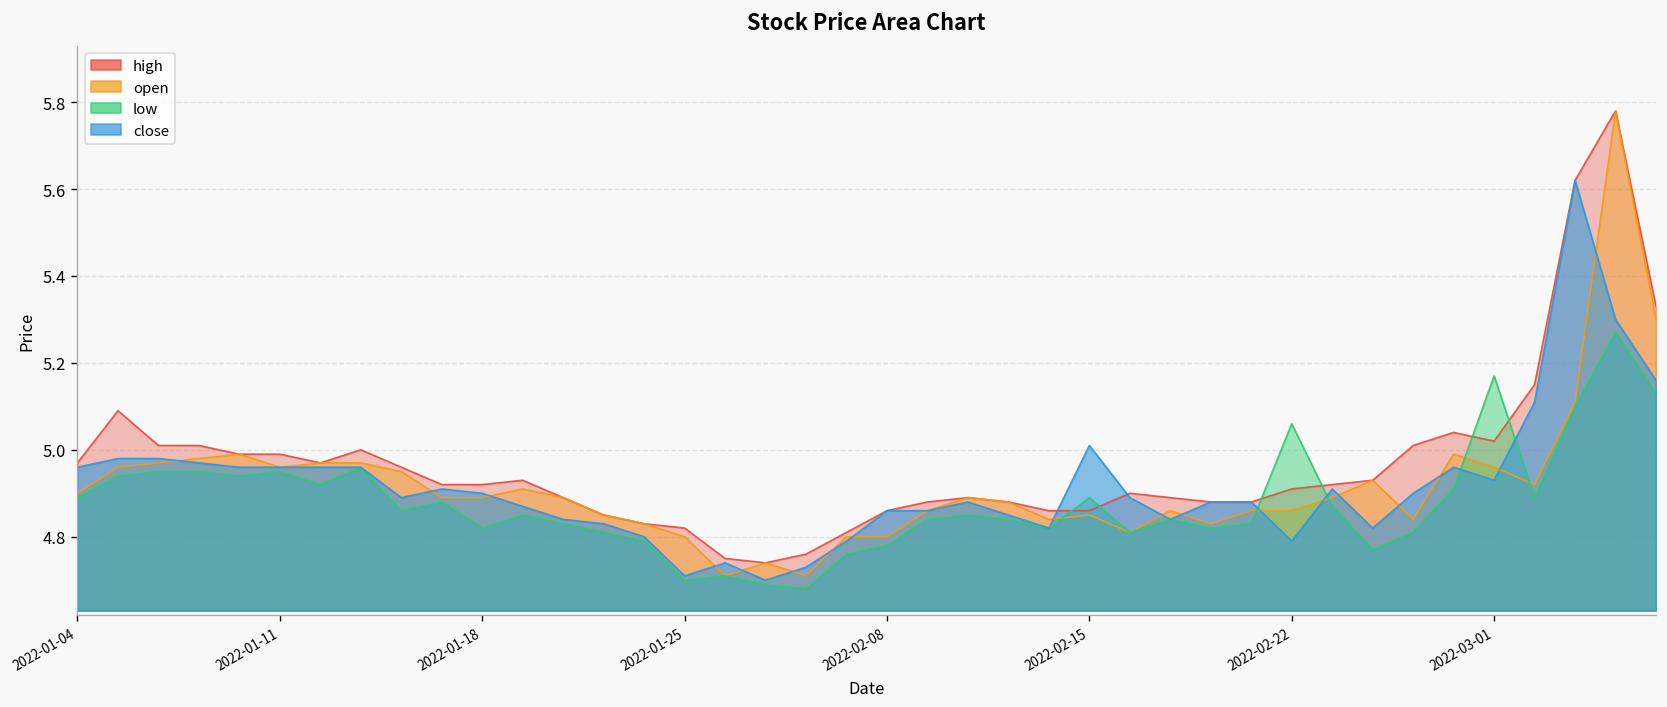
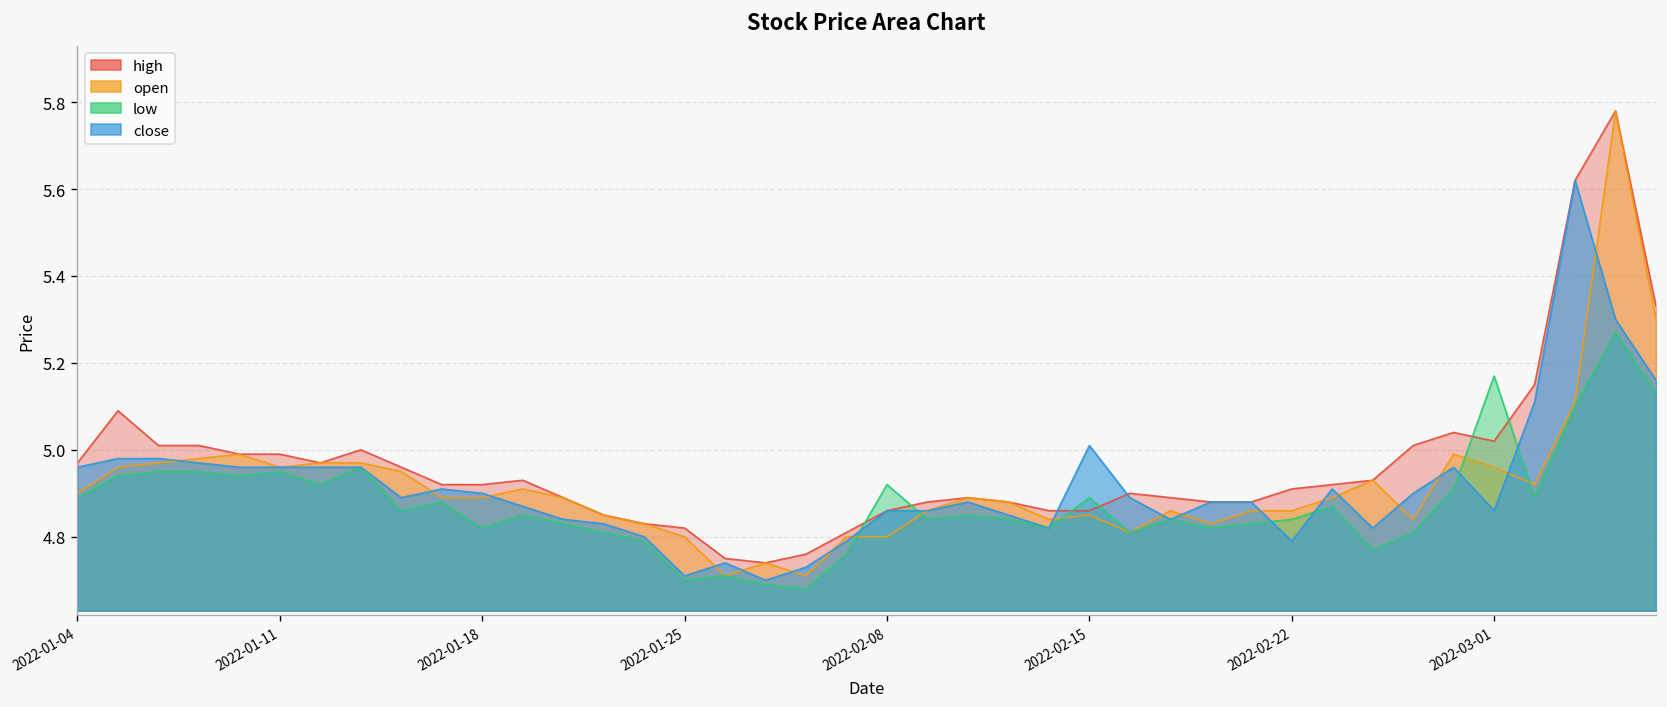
  {
    "low": {
      "2022-01-04": 4.89,
      "2022-01-11": 4.95,
      "2022-01-18": 4.82,
      "2022-01-25": 4.70,
-     "2022-02-08": 4.78,
+     "2022-02-08": 4.92,
      "2022-02-15": 4.89,
-     "2022-02-22": 5.06,
+     "2022-02-22": 4.84,
      "2022-03-01": 5.17
    },
    "close": {
      "2022-01-04": 4.96,
      "2022-01-18": 4.90,
      "2022-01-25": 4.71,
      "2022-02-15": 5.01,
      "2022-02-22": 4.79,
-     "2022-03-01": 4.93
+     "2022-03-01": 4.86
    }
  }
